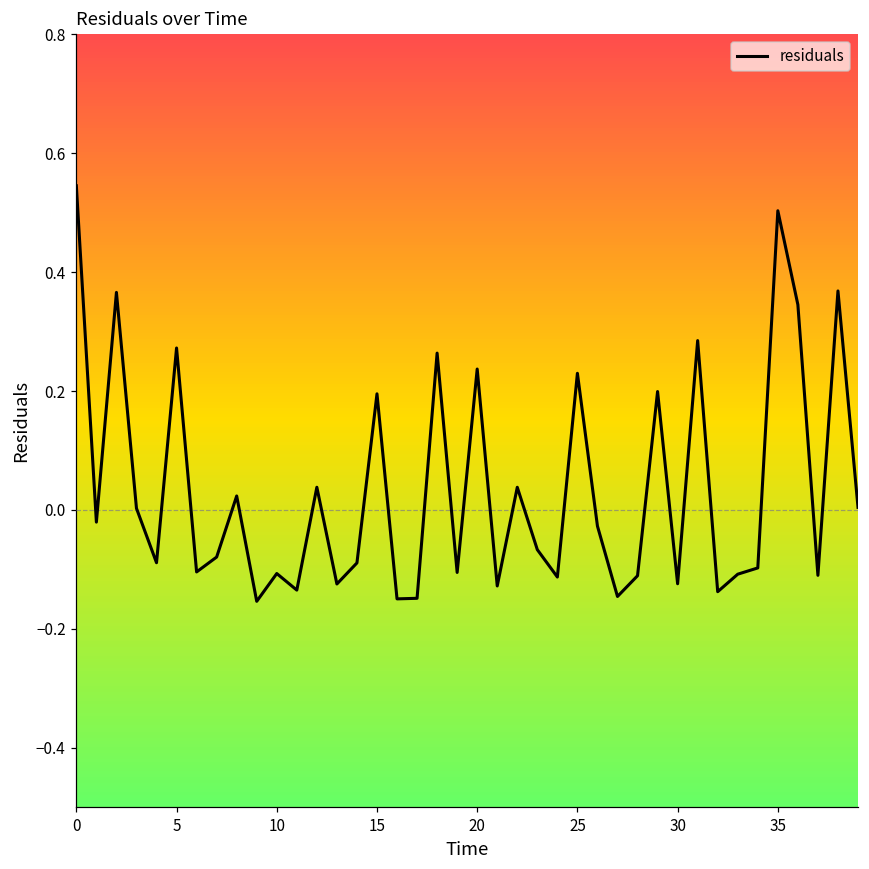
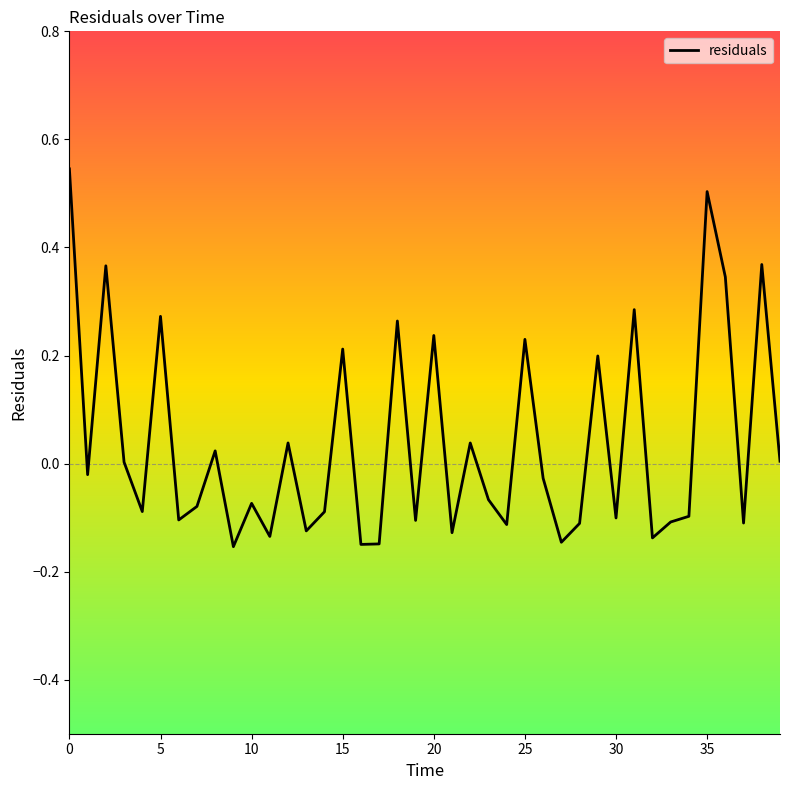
  {
    "0": 0.55,
    "5": 0.27,
-   "10": -0.11,
-   "15": 0.20,
+   "10": -0.07,
+   "15": 0.21,
    "20": 0.24,
    "25": 0.23,
-   "30": -0.12,
+   "30": -0.10,
    "35": 0.50
  }
